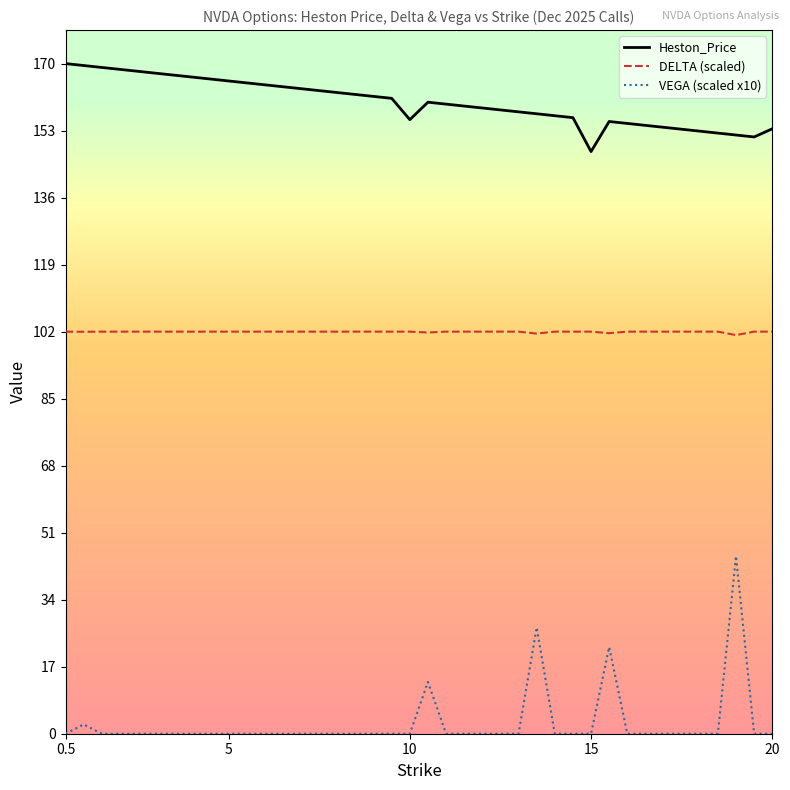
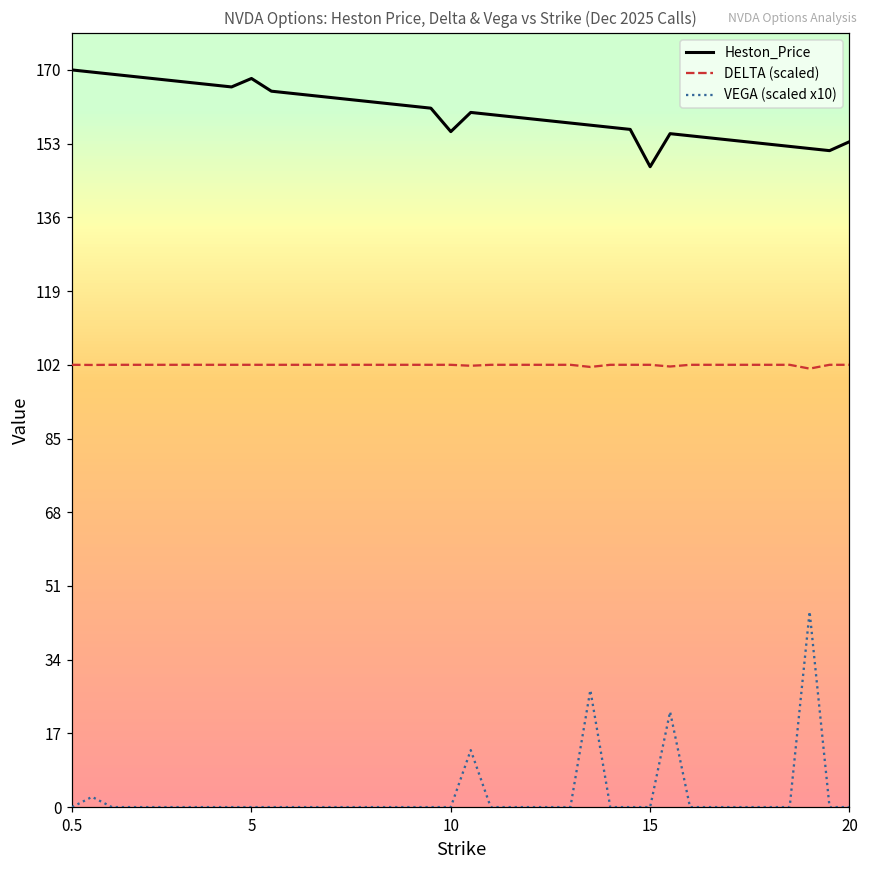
  {
    "Heston_Price": {
      "0.5": 170,
-     "5": 166,
+     "5": 168,
      "10": 156,
      "15": 148,
      "20": 154
    },
    "DELTA (scaled)": {
      "0.5": 102,
      "5": 102,
      "10": 102,
      "15": 102,
      "20": 102
    },
    "VEGA (scaled x10)": {
      "0.5": 0,
      "5": 0,
      "10": 0,
      "15": 0,
      "20": 0
    }
  }
